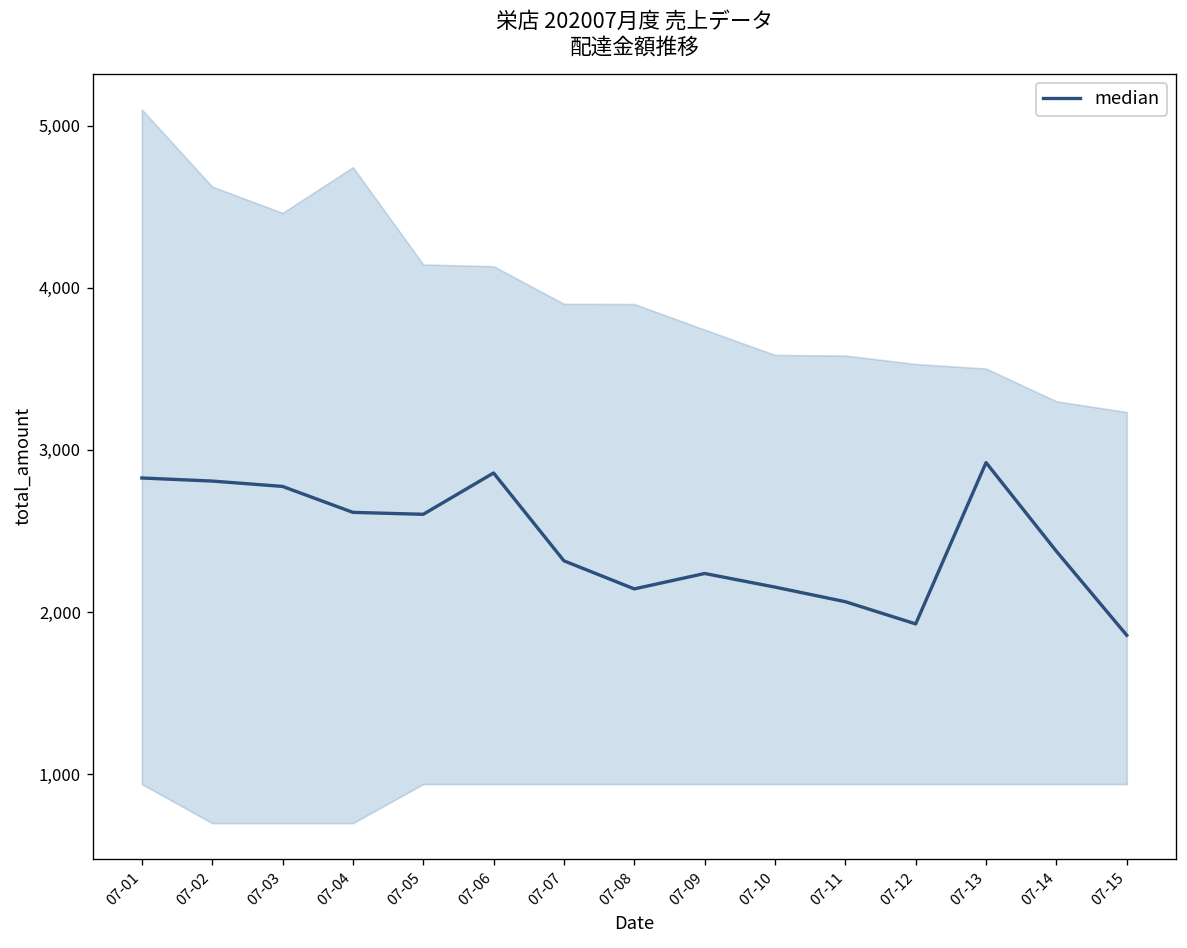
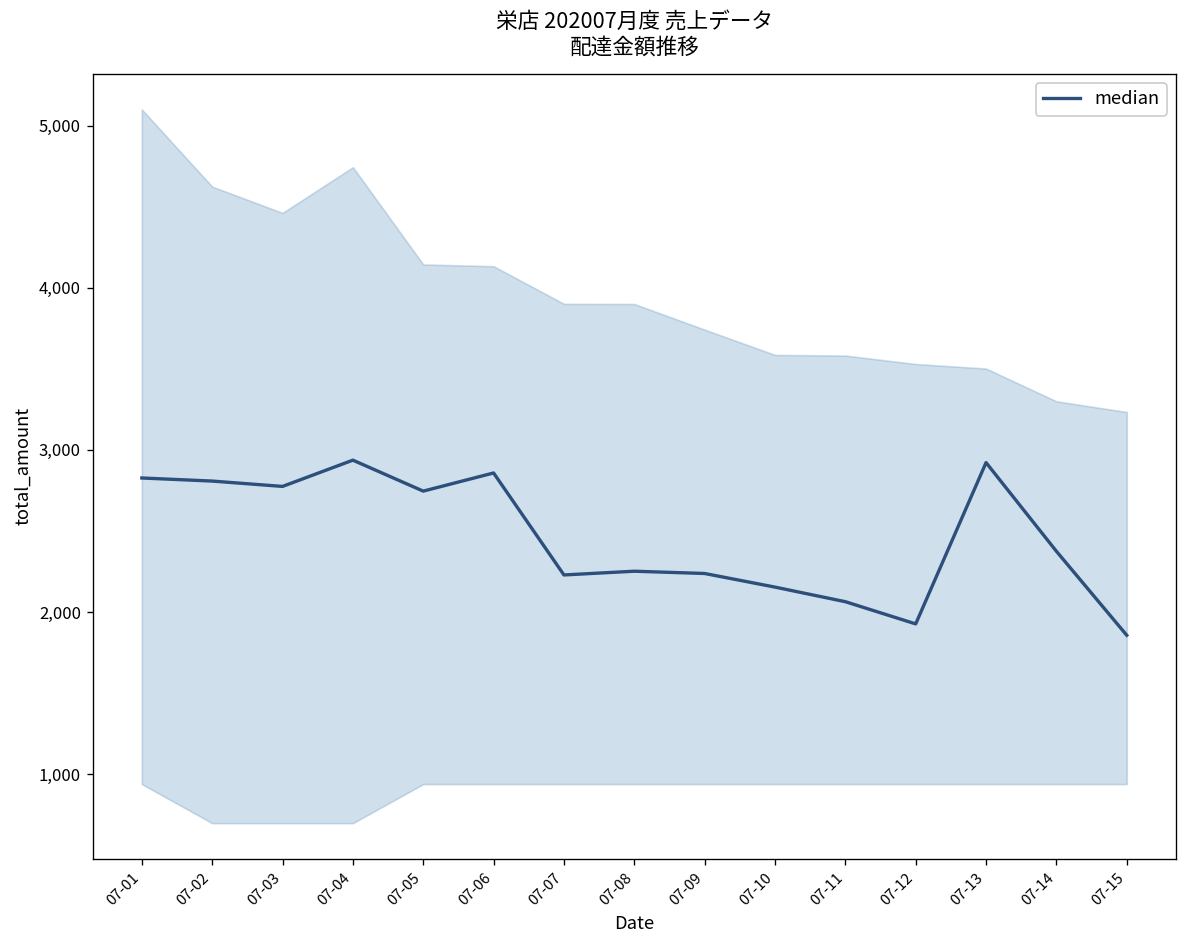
  {
    "median": {
      "07-01": "2,830",
      "07-02": "2,810",
      "07-03": "2,780",
-     "07-04": "2,620",
-     "07-05": "2,600",
+     "07-04": "2,940",
+     "07-05": "2,750",
      "07-06": "2,860",
-     "07-07": "2,320",
-     "07-08": "2,140",
+     "07-07": "2,230",
+     "07-08": "2,250",
      "07-09": "2,240",
      "07-10": "2,150",
      "07-11": "2,060",
      "07-12": "1,930",
      "07-13": "2,920",
      "07-14": "2,380",
      "07-15": "1,860"
    }
  }
